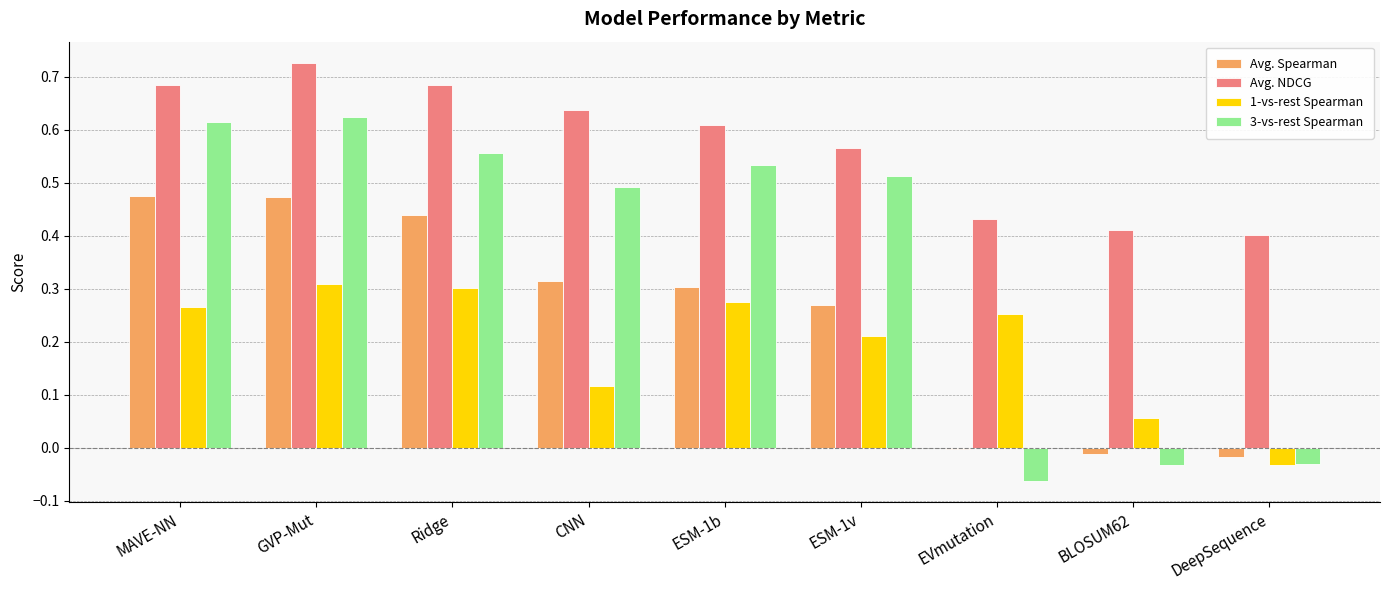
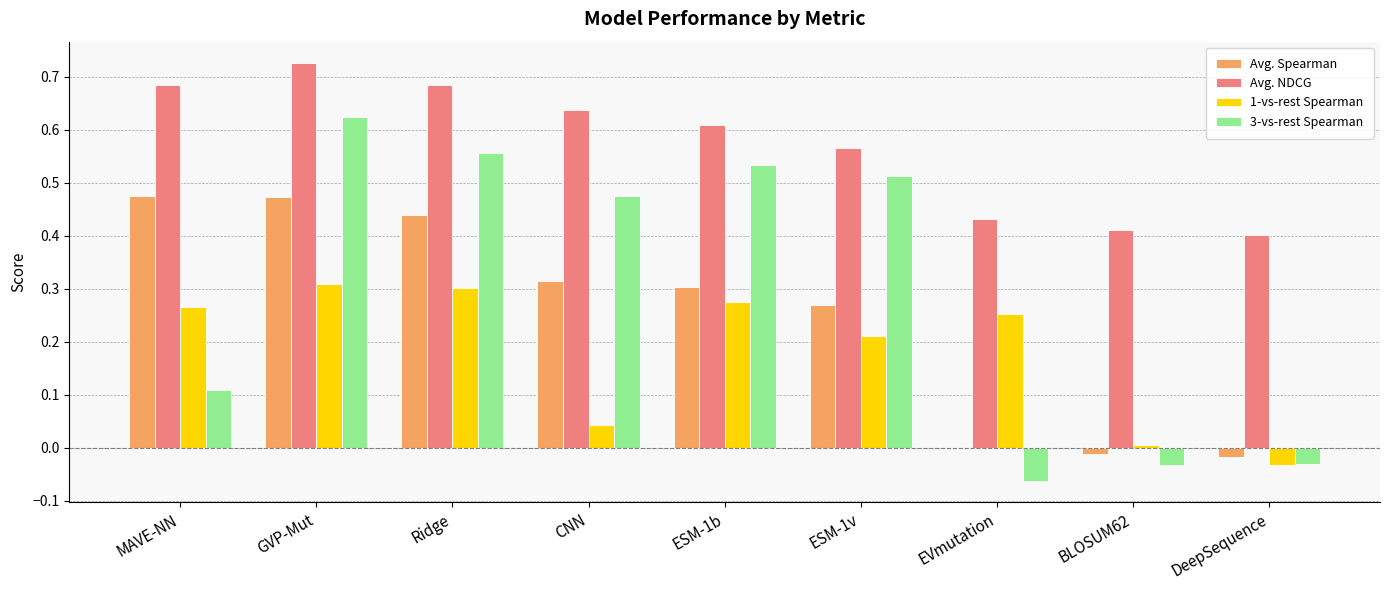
  {
    "1-vs-rest Spearman": {
      "MAVE-NN": 0.27,
      "GVP-Mut": 0.31,
      "Ridge": 0.30,
-     "CNN": 0.12,
+     "CNN": 0.04,
      "ESM-1b": 0.28,
      "ESM-1v": 0.21,
      "EVmutation": 0.25,
-     "BLOSUM62": 0.06,
+     "BLOSUM62": 0.01,
      "DeepSequence": -0.03
    },
    "3-vs-rest Spearman": {
-     "MAVE-NN": 0.62,
+     "MAVE-NN": 0.11,
      "GVP-Mut": 0.63,
      "Ridge": 0.56,
-     "CNN": 0.49,
+     "CNN": 0.48,
      "ESM-1b": 0.53,
      "ESM-1v": 0.51,
      "EVmutation": -0.06,
      "BLOSUM62": -0.03,
      "DeepSequence": -0.03
    }
  }
